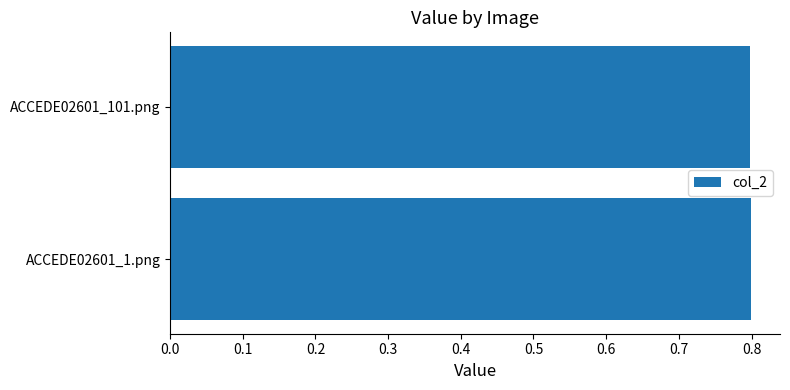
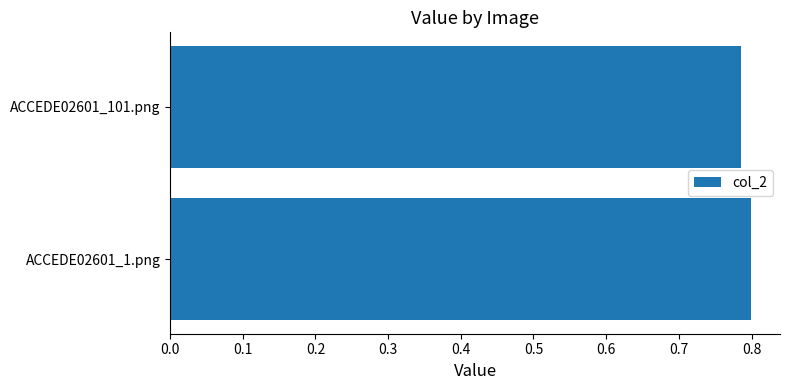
  {
-   "ACCEDE02601_101.png": 0.80,
+   "ACCEDE02601_101.png": 0.79,
    "ACCEDE02601_1.png": 0.80
  }
